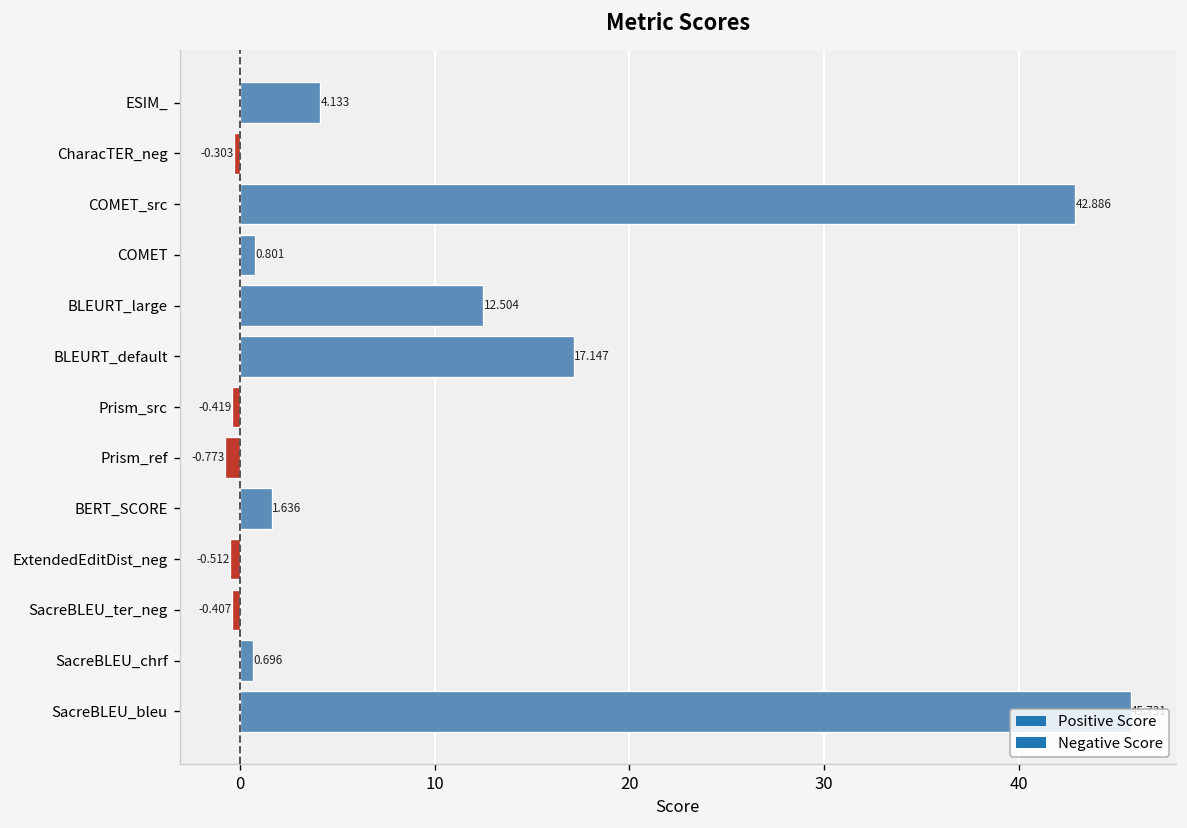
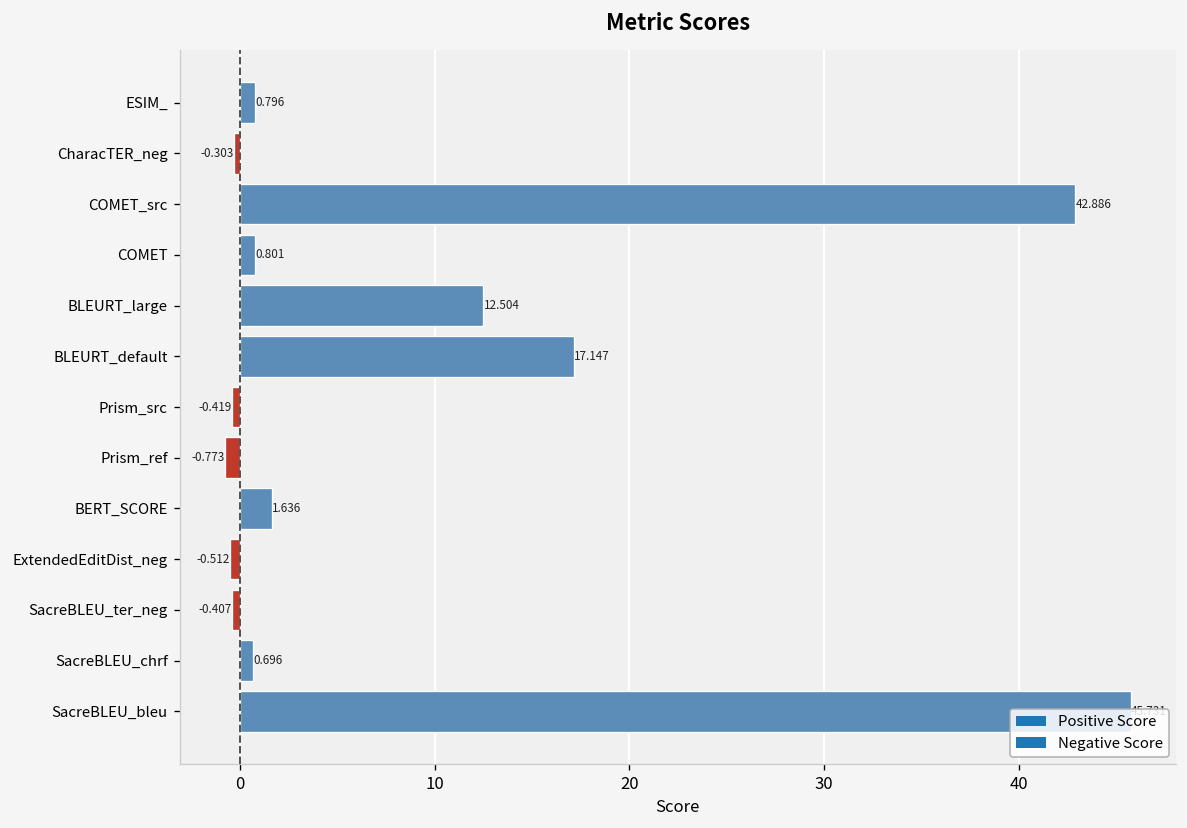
  {
-   "ESIM_": 4.133,
+   "ESIM_": 0.796,
    "CharacTER_neg": -0.303,
    "COMET_src": 42.886,
    "COMET": 0.801,
    "BLEURT_large": 12.504,
    "BLEURT_default": 17.147,
    "Prism_src": -0.419,
    "Prism_ref": -0.773,
    "BERT_SCORE": 1.636,
    "ExtendedEditDist_neg": -0.512,
    "SacreBLEU_ter_neg": -0.407,
    "SacreBLEU_chrf": 0.696
  }
